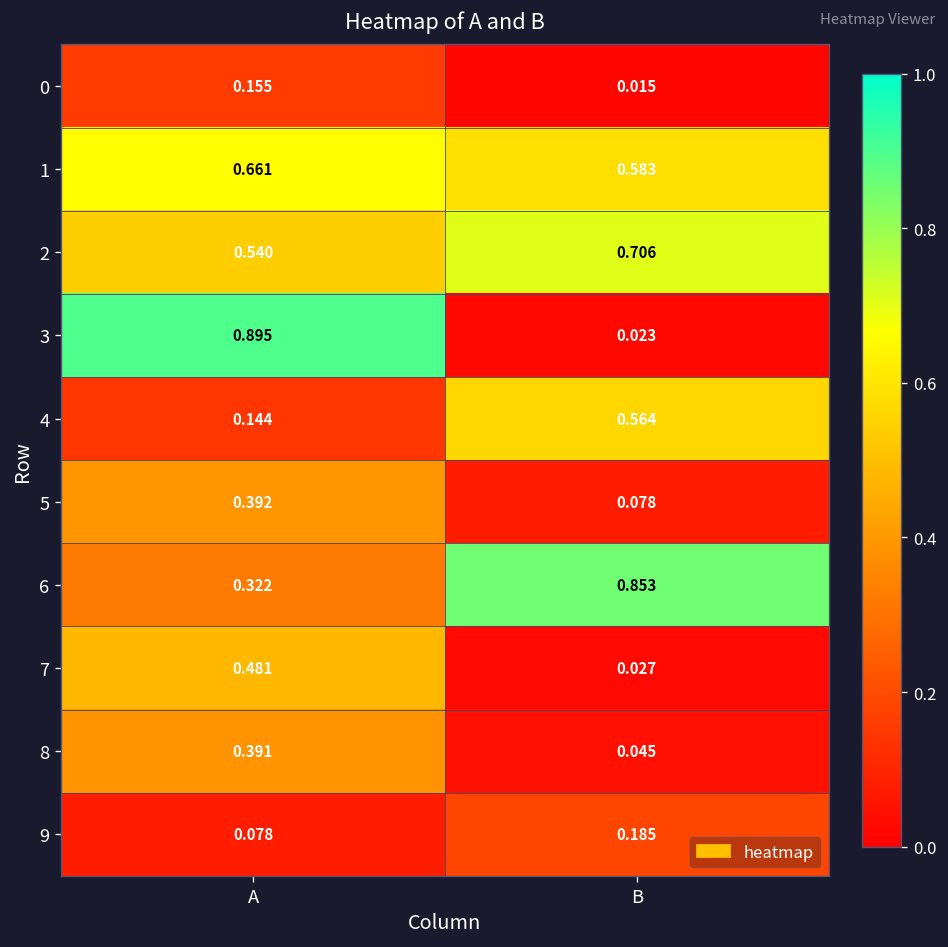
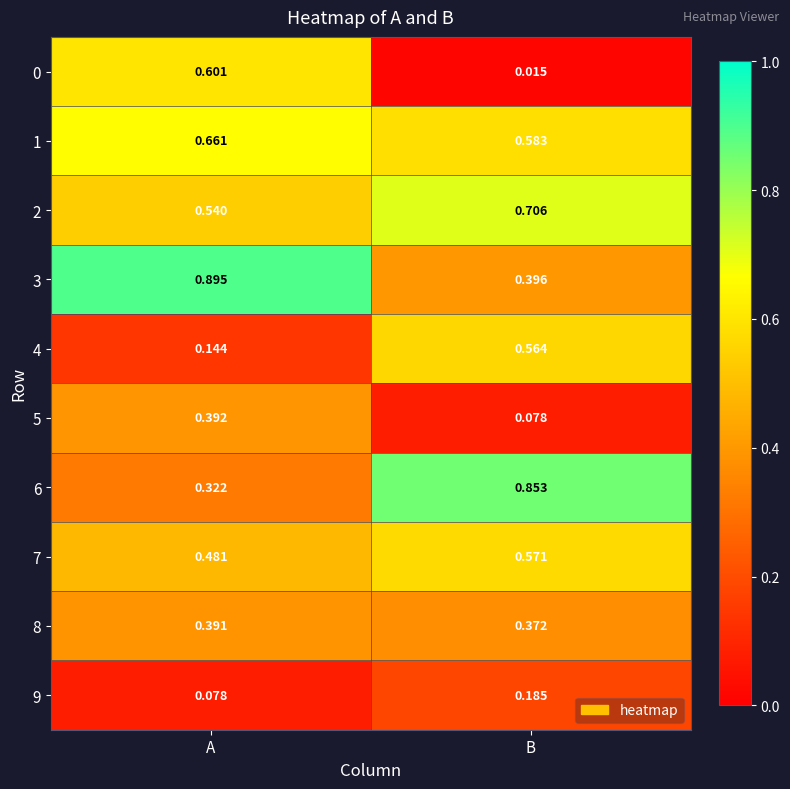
  {
    "0": {
-     "A": 0.155,
+     "A": 0.601,
      "B": 0.015
    },
    "1": {
      "A": 0.661,
      "B": 0.583
    },
    "2": {
      "A": 0.540,
      "B": 0.706
    },
    "3": {
      "A": 0.895,
-     "B": 0.023
+     "B": 0.396
    },
    "4": {
      "A": 0.144,
      "B": 0.564
    },
    "5": {
      "A": 0.392,
      "B": 0.078
    },
    "6": {
      "A": 0.322,
      "B": 0.853
    },
    "7": {
      "A": 0.481,
-     "B": 0.027
+     "B": 0.571
    },
    "8": {
      "A": 0.391,
-     "B": 0.045
+     "B": 0.372
    },
    "9": {
      "A": 0.078,
      "B": 0.185
    }
  }
